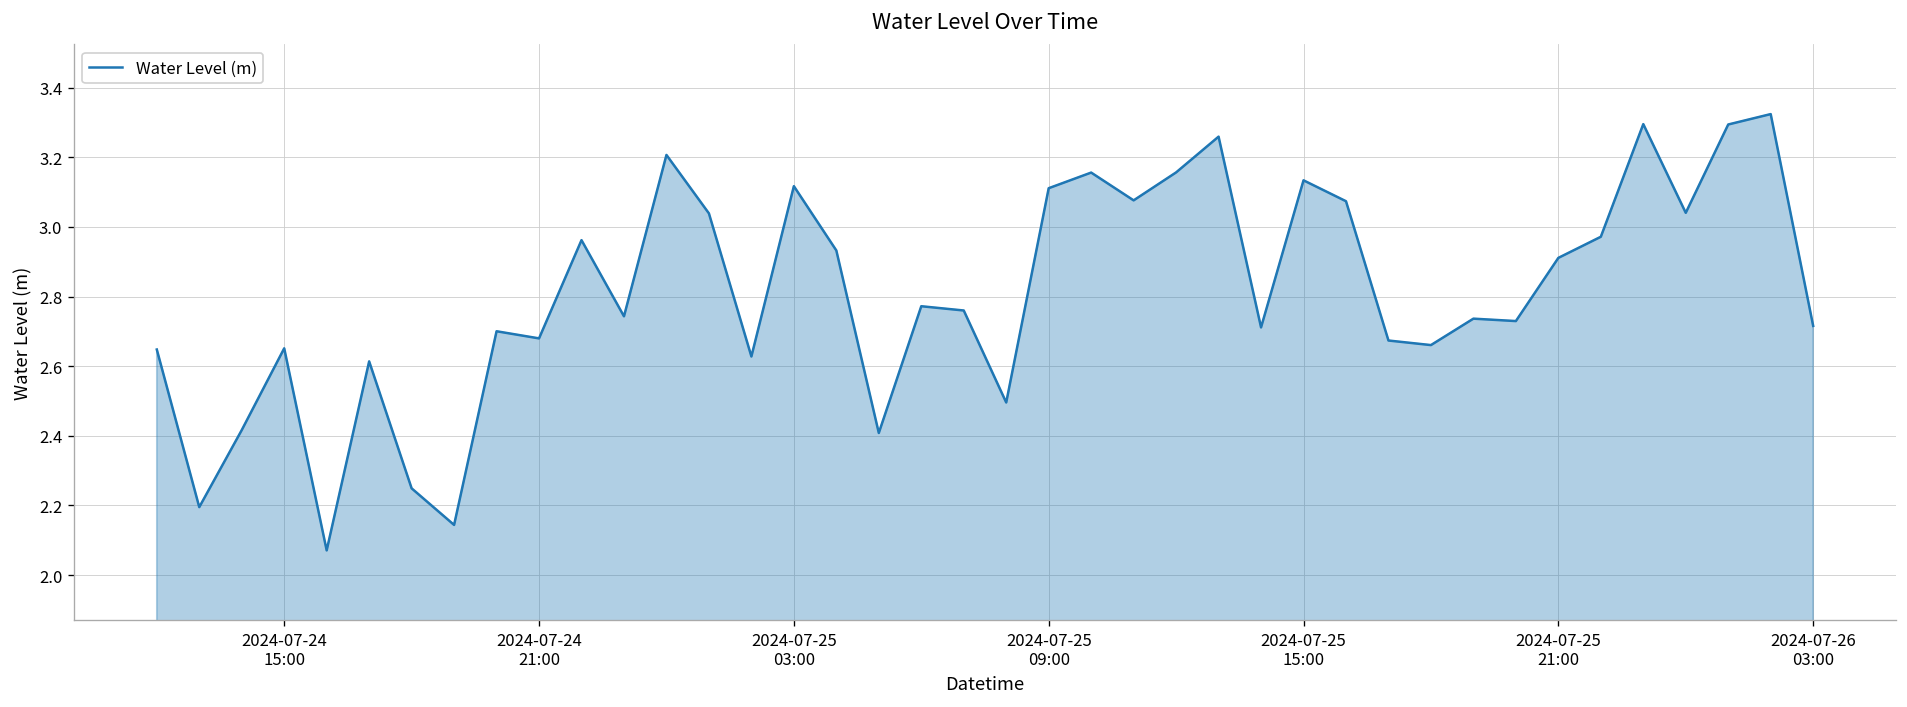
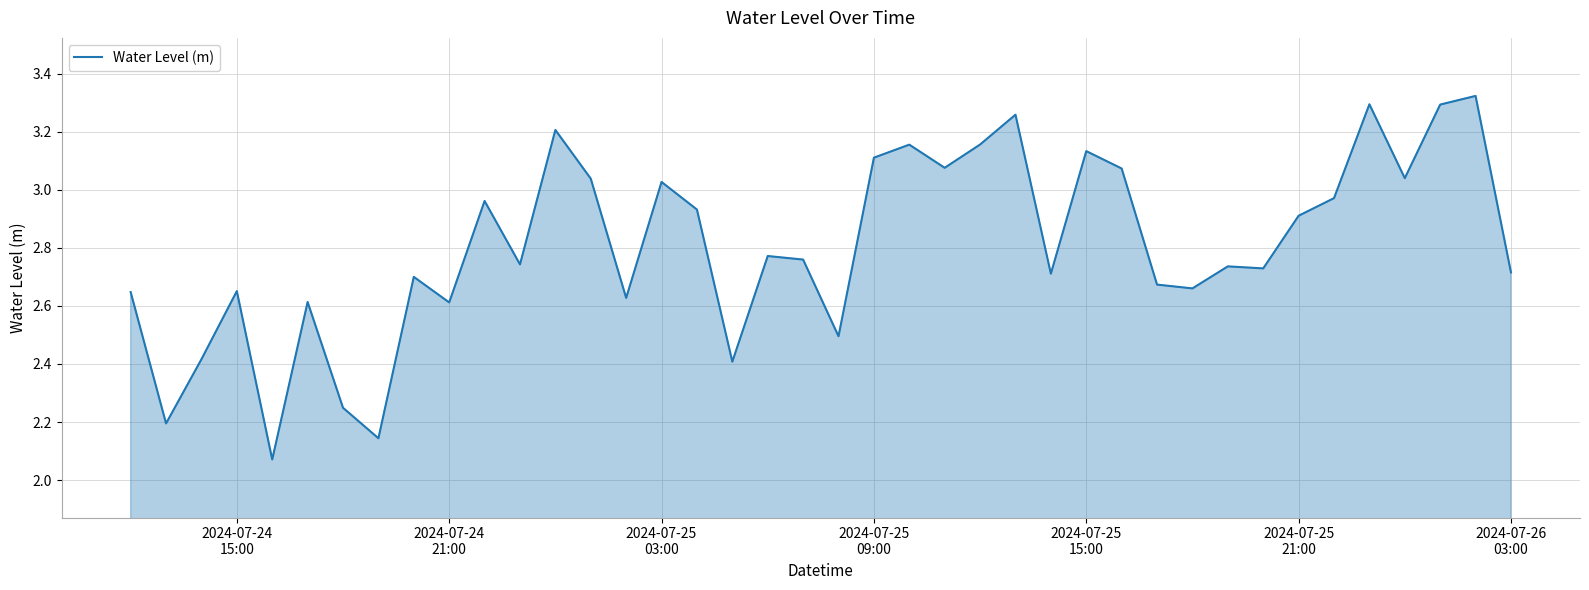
  {
    "2024-07-24 15:00": 2.65,
-   "2024-07-24 21:00": 2.68,
-   "2024-07-25 03:00": 3.12,
+   "2024-07-24 21:00": 2.61,
+   "2024-07-25 03:00": 3.03,
    "2024-07-25 09:00": 3.11,
    "2024-07-25 15:00": 3.13,
    "2024-07-25 21:00": 2.91,
    "2024-07-26 03:00": 2.72
  }
